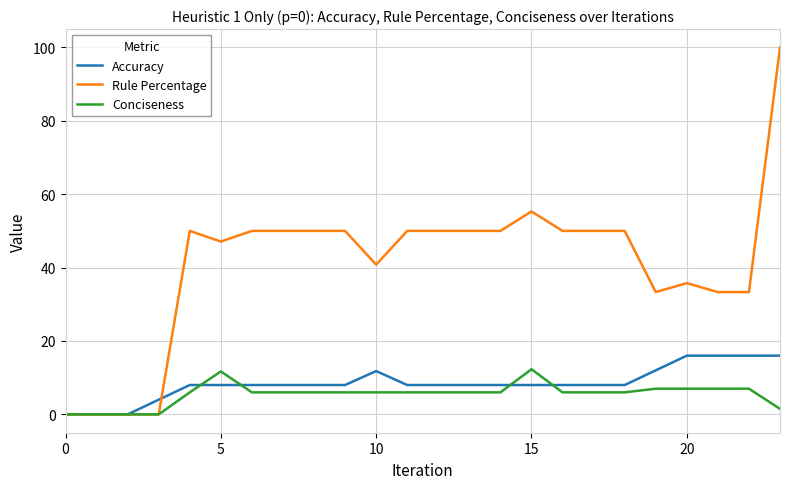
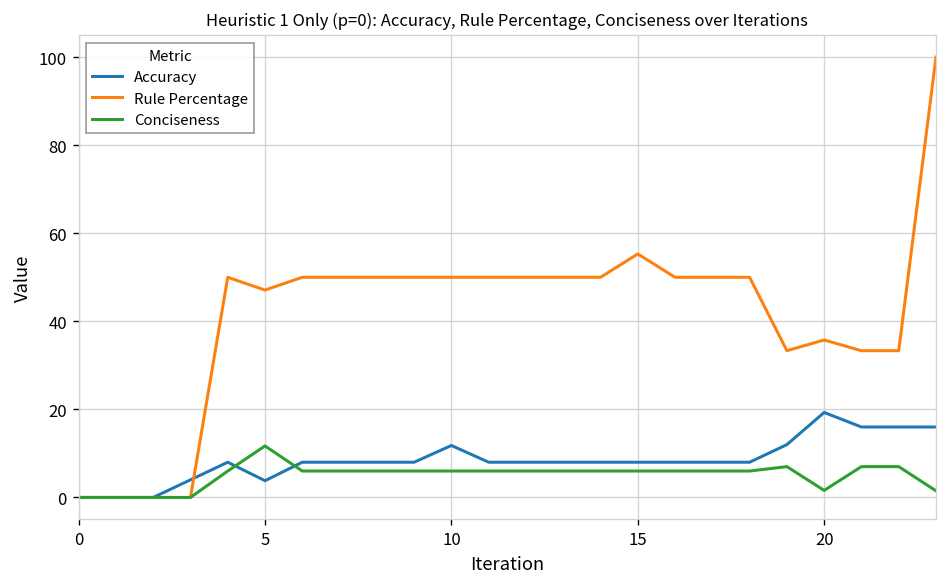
  {
    "Accuracy": {
-     "5": 8,
+     "5": 4,
      "10": 12,
      "15": 8,
-     "20": 16
+     "20": 19
    },
    "Rule Percentage": {
      "5": 47,
-     "10": 41,
+     "10": 50,
      "15": 55,
      "20": 36
    },
    "Conciseness": {
      "5": 12,
      "10": 6,
-     "15": 12,
-     "20": 7
+     "15": 6,
+     "20": 2
    }
  }
